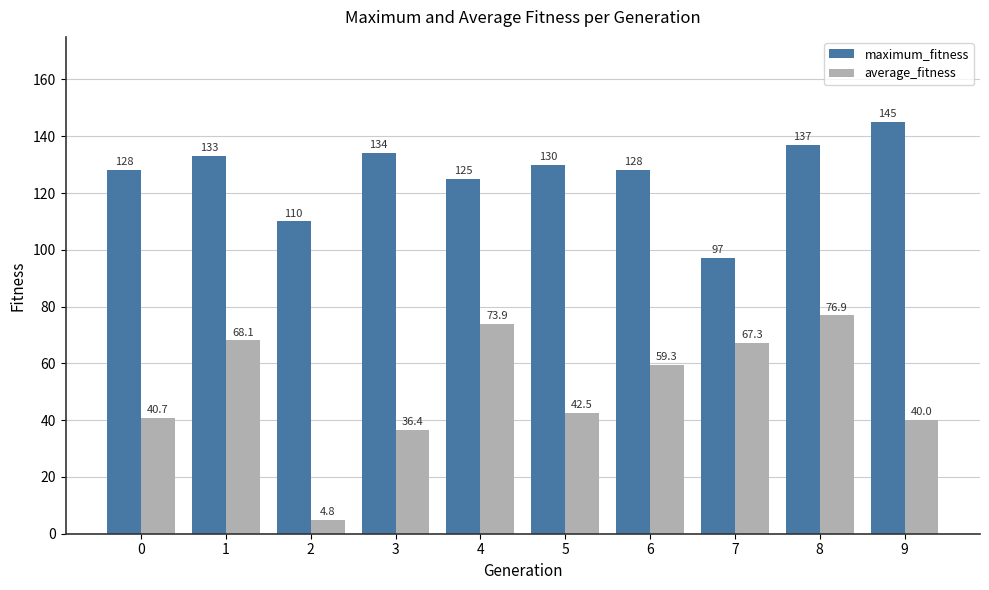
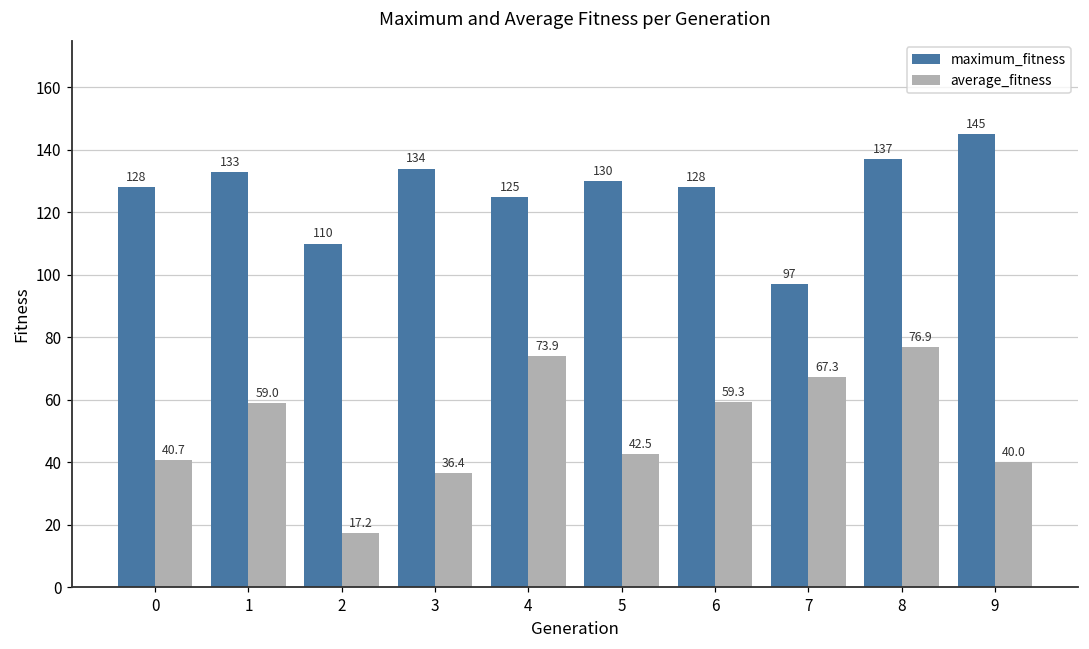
  {
    "maximum_fitness": {
      "0": 128,
      "1": 133,
      "2": 110,
      "3": 134,
      "4": 125,
      "5": 130,
      "6": 128,
      "7": 97,
      "8": 137,
      "9": 145
    },
    "average_fitness": {
      "0": 40.7,
-     "1": 68.1,
-     "2": 4.8,
+     "1": 59.0,
+     "2": 17.2,
      "3": 36.4,
      "4": 73.9,
      "5": 42.5,
      "6": 59.3,
      "7": 67.3,
      "8": 76.9,
      "9": 40.0
    }
  }
